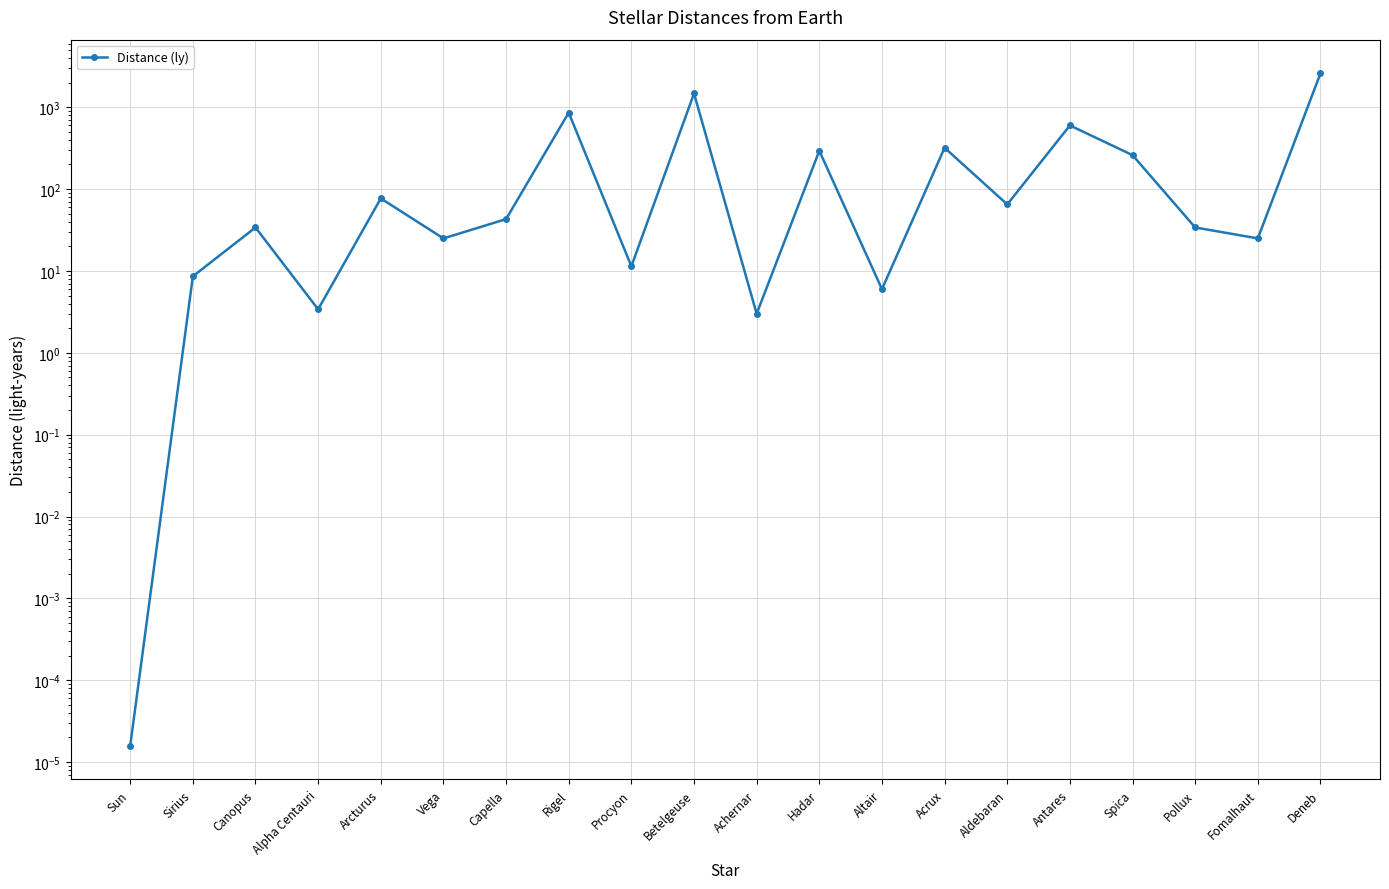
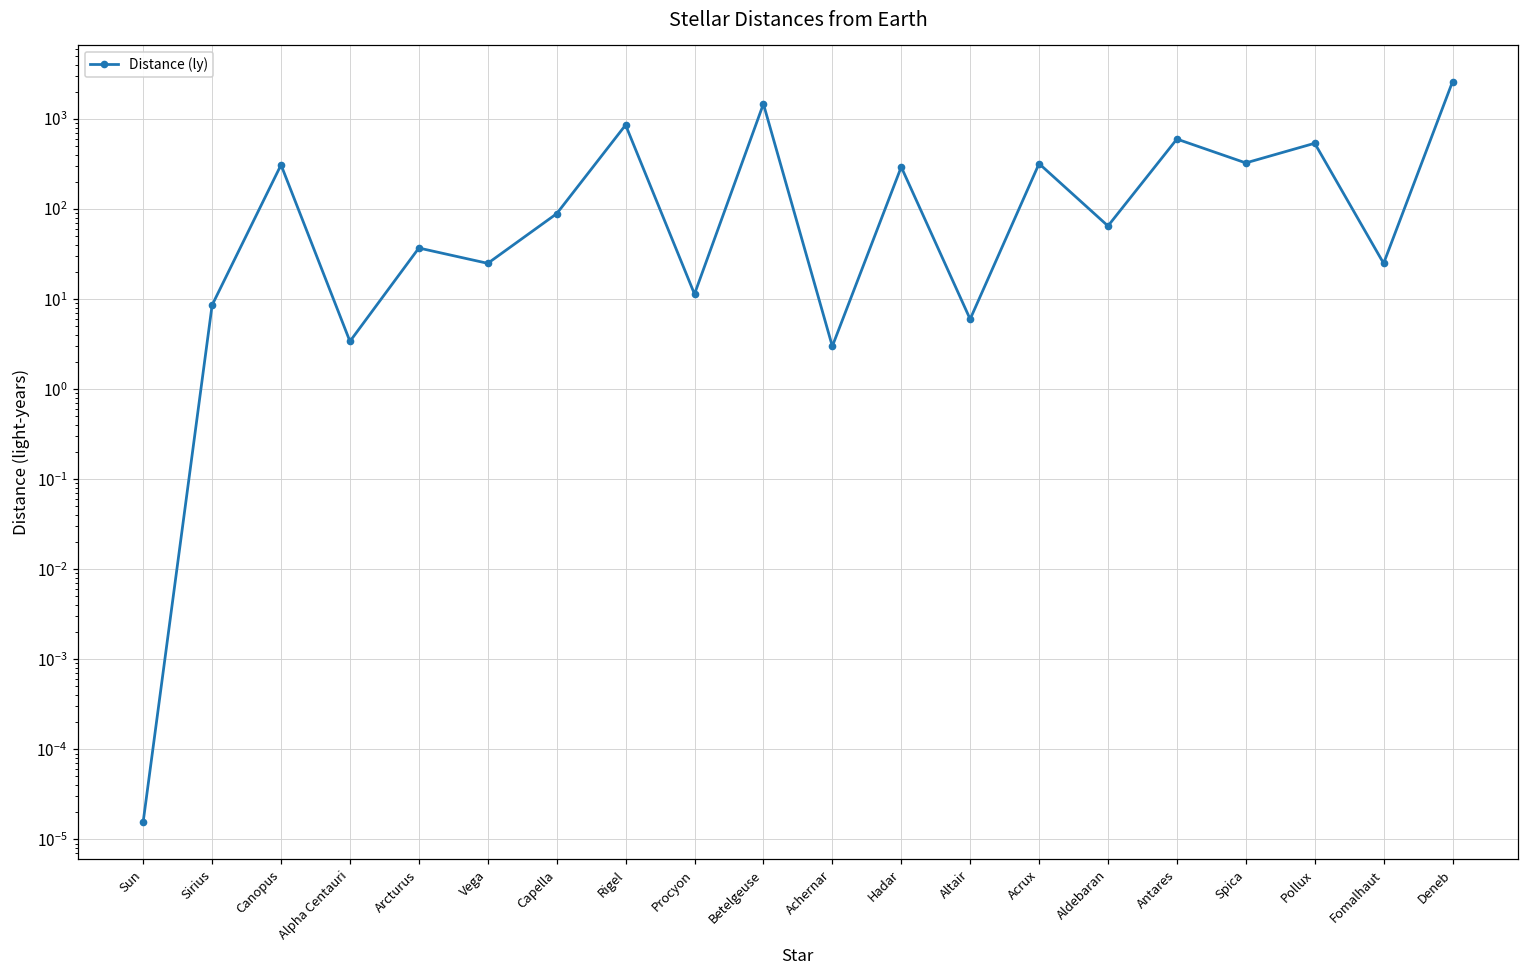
  {
    "Sun": 0.000016,
    "Sirius": 9,
-   "Canopus": 34,
+   "Canopus": 310,
    "Alpha Centauri": 3.4,
-   "Arcturus": 80,
+   "Arcturus": 40,
    "Vega": 25,
-   "Capella": 40,
+   "Capella": 90,
    "Rigel": 900,
    "Procyon": 11,
    "Betelgeuse": 1500,
    "Achernar": 3,
    "Hadar": 290,
    "Altair": 6,
    "Acrux": 320,
    "Aldebaran": 70,
    "Antares": 600,
-   "Spica": 260,
-   "Pollux": 34,
+   "Spica": 330,
+   "Pollux": 500,
    "Fomalhaut": 25,
    "Deneb": 2600
  }
